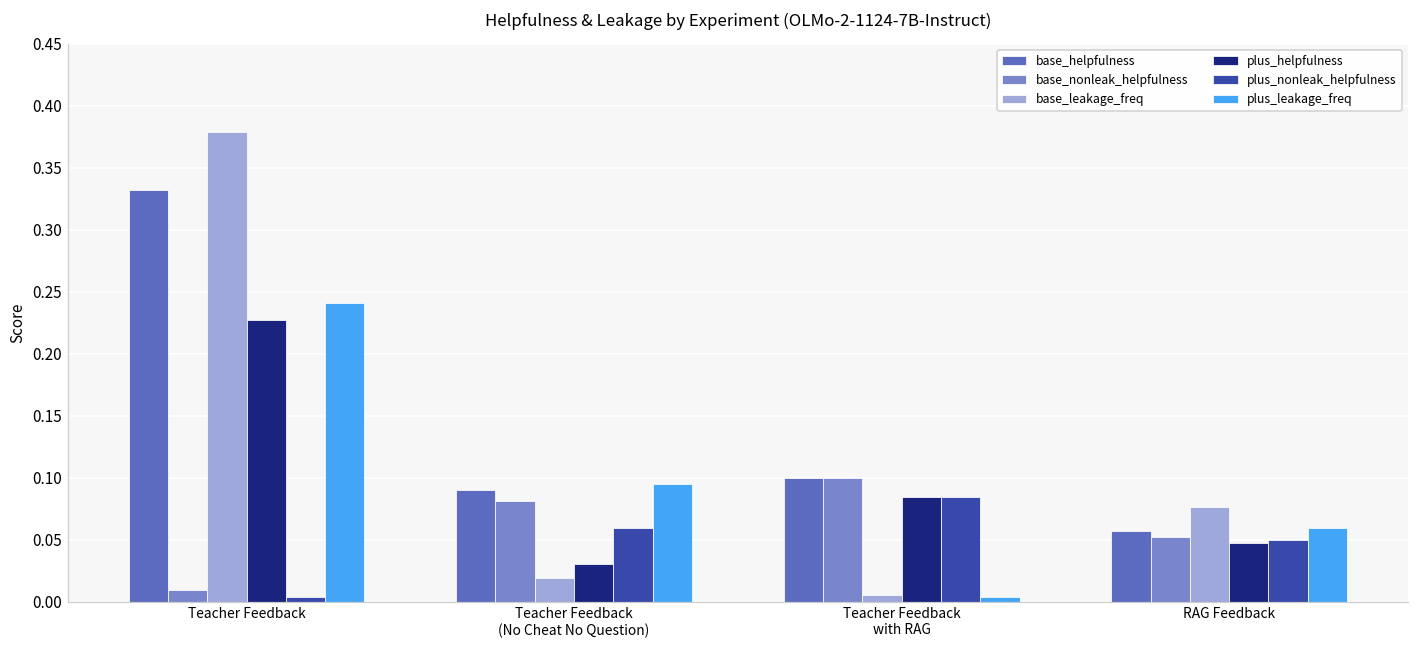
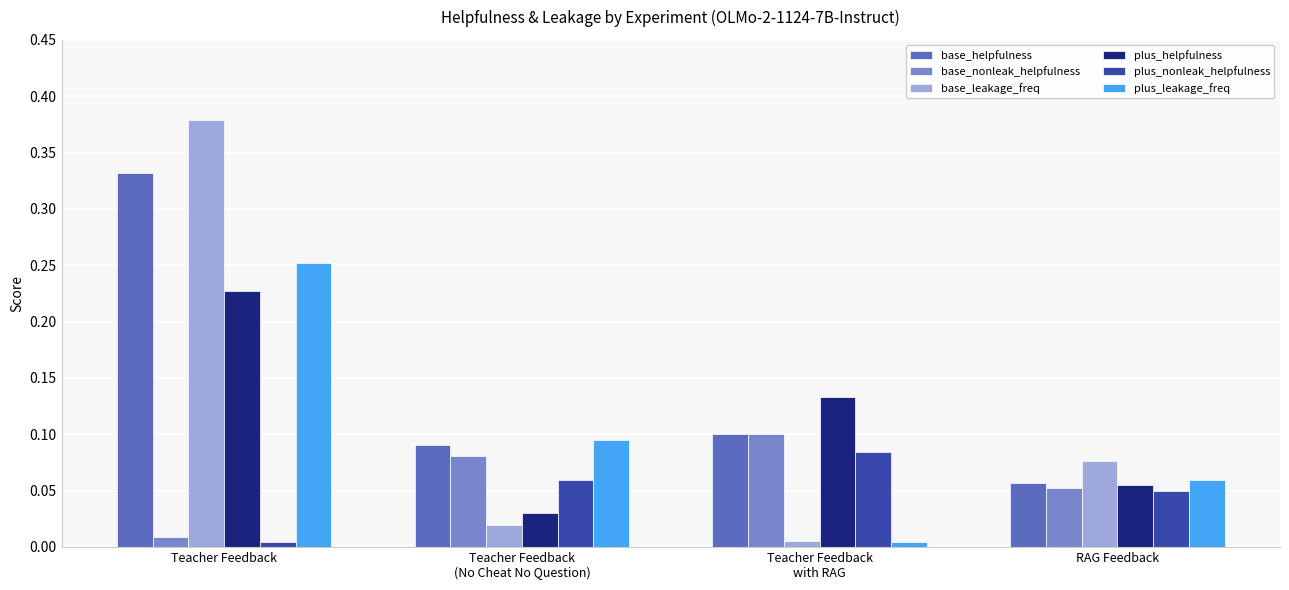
  {
    "plus_helpfulness": {
      "Teacher Feedback": 0.227,
      "Teacher Feedback (No Cheat No Question)": 0.030,
-     "Teacher Feedback with RAG": 0.084,
-     "RAG Feedback": 0.047
+     "Teacher Feedback with RAG": 0.133,
+     "RAG Feedback": 0.055
    },
    "plus_leakage_freq": {
-     "Teacher Feedback": 0.241,
+     "Teacher Feedback": 0.252,
      "Teacher Feedback (No Cheat No Question)": 0.095,
      "Teacher Feedback with RAG": 0.004,
      "RAG Feedback": 0.059
    }
  }
